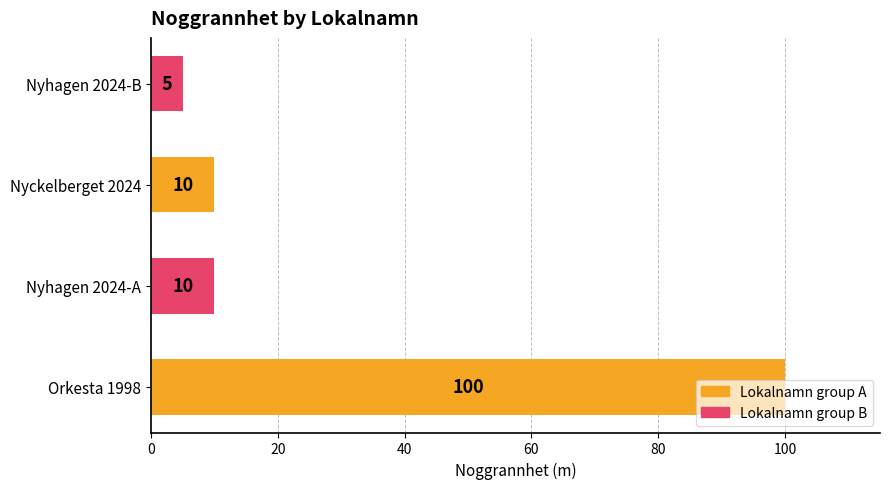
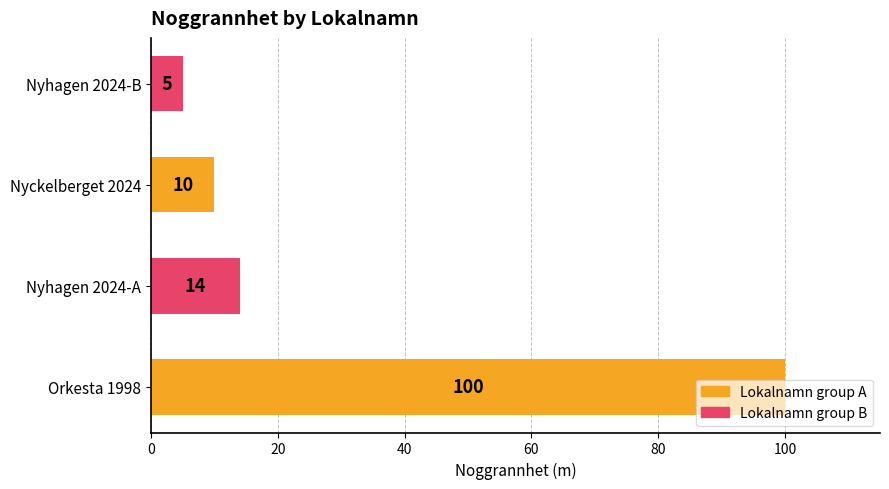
  {
    "Nyhagen 2024-B": 5,
    "Nyckelberget 2024": 10,
-   "Nyhagen 2024-A": 10
+   "Nyhagen 2024-A": 14
  }
